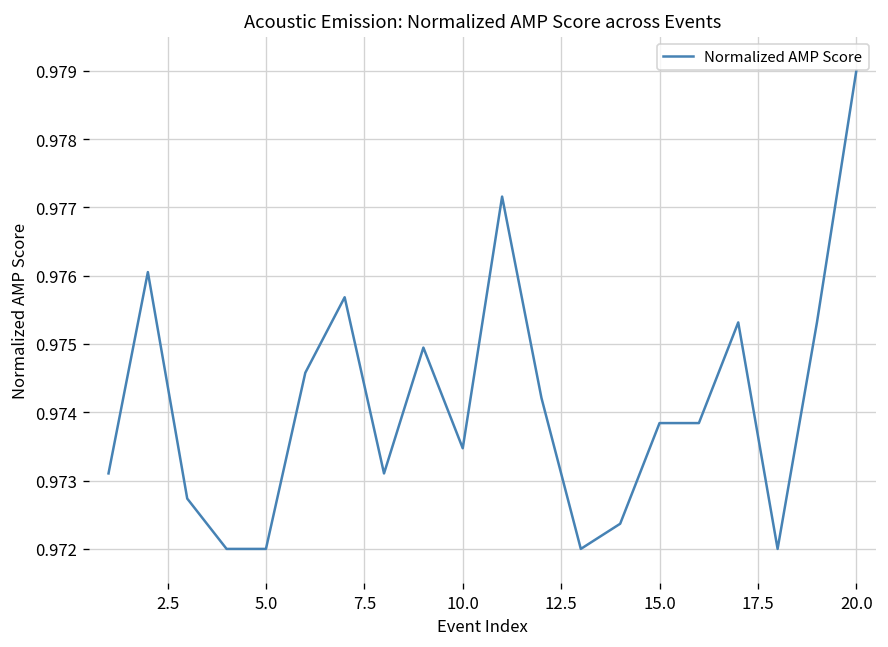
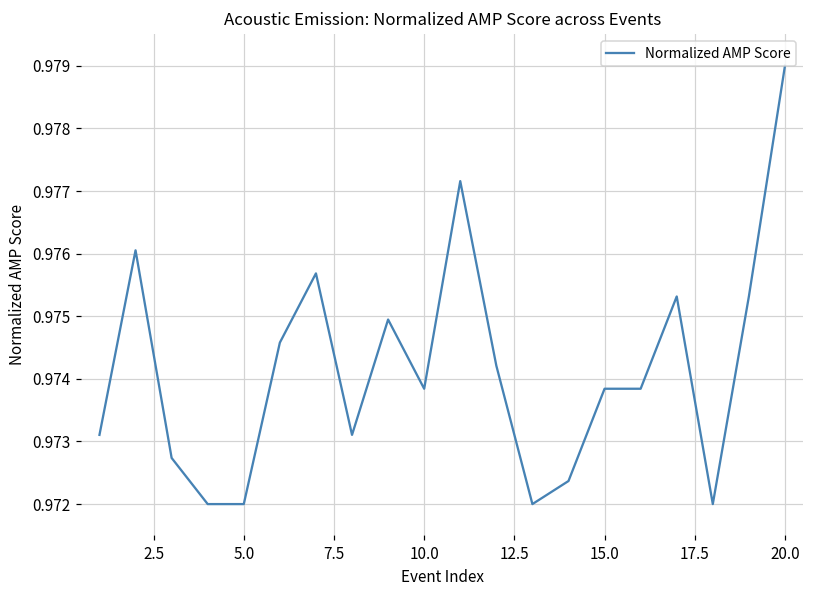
  {
    "5.0": 0.9720,
-   "10.0": 0.9735,
+   "10.0": 0.9738,
    "15.0": 0.9738
  }
